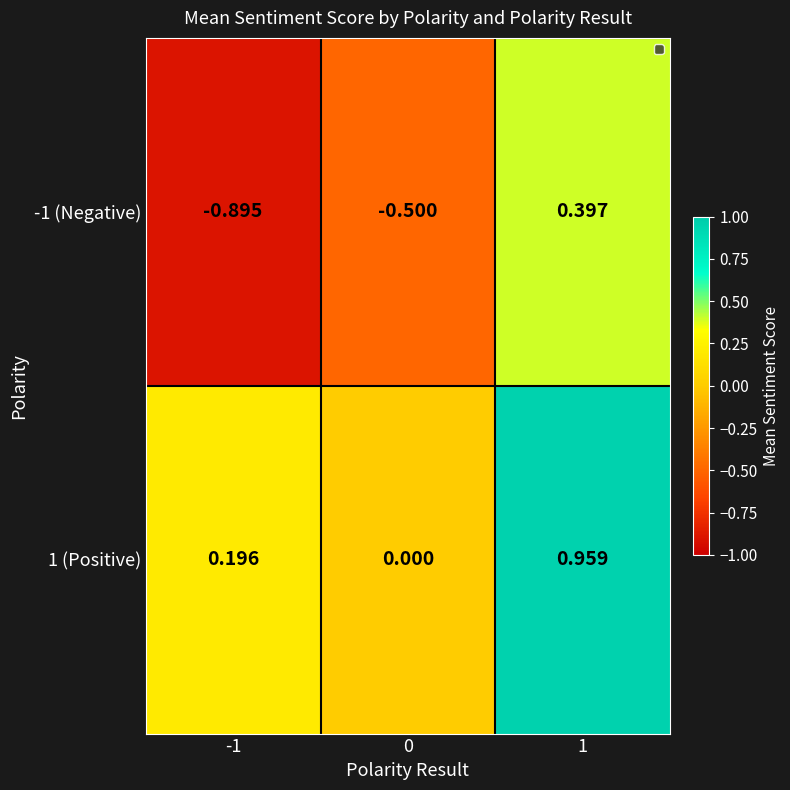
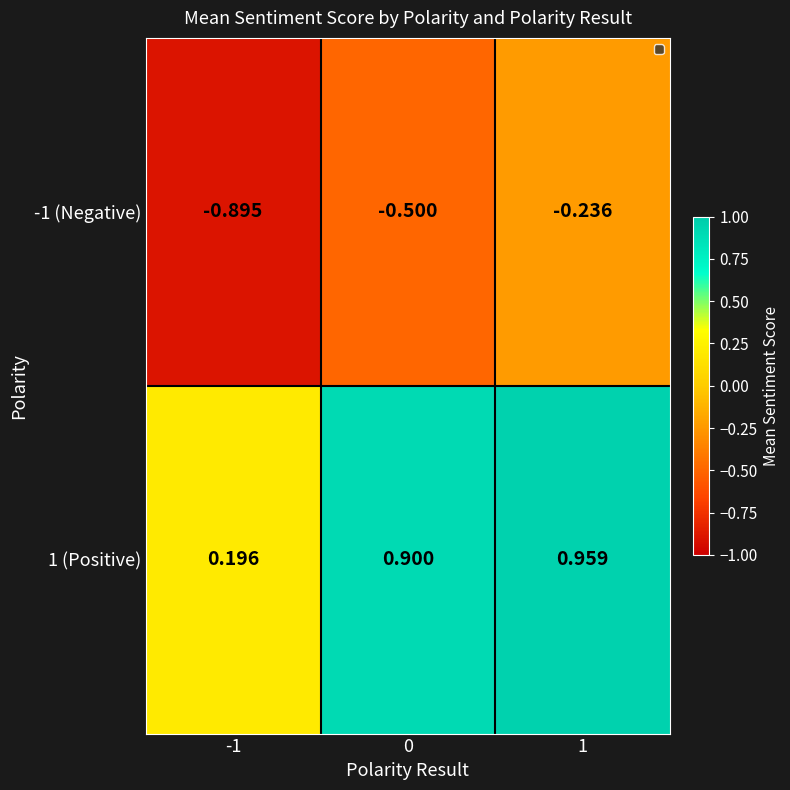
  {
    "-1 (Negative)": {
      "-1": -0.895,
      "0": -0.500,
-     "1": 0.397
+     "1": -0.236
    },
    "1 (Positive)": {
      "-1": 0.196,
-     "0": 0.000,
+     "0": 0.900,
      "1": 0.959
    }
  }
